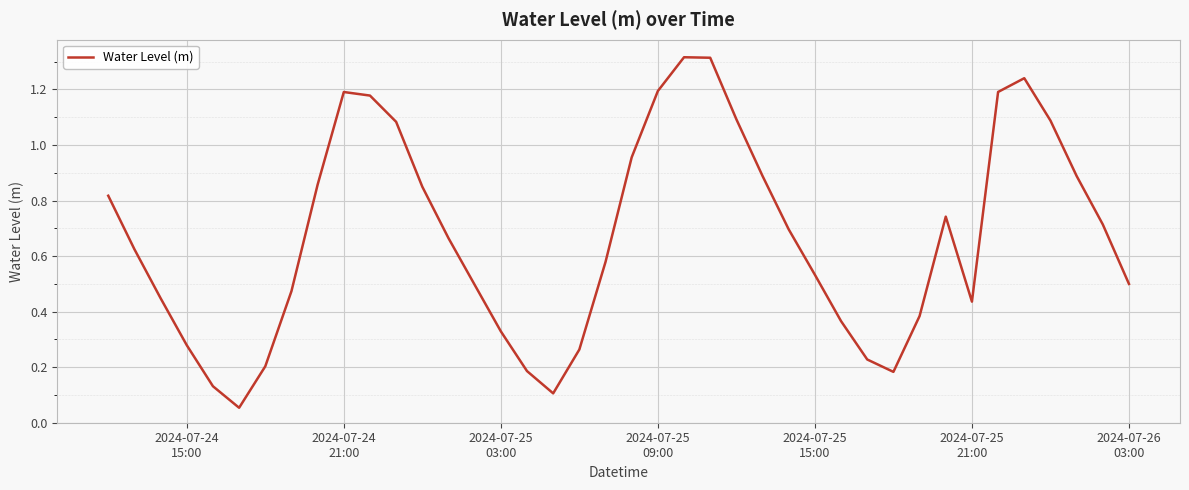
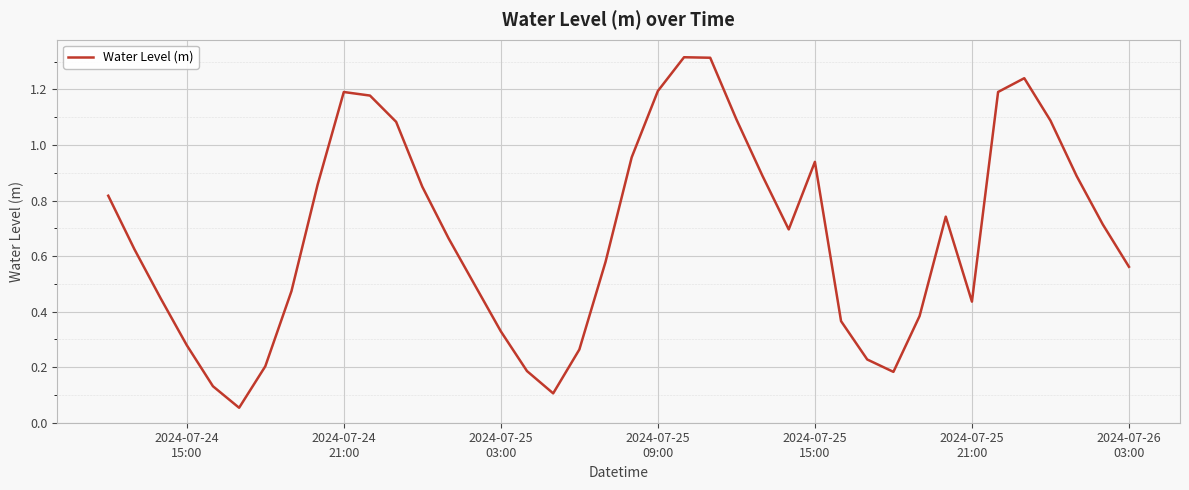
  {
    "2024-07-24 15:00": 0.28,
    "2024-07-24 21:00": 1.19,
    "2024-07-25 03:00": 0.33,
    "2024-07-25 09:00": 1.19,
-   "2024-07-25 15:00": 0.53,
+   "2024-07-25 15:00": 0.94,
    "2024-07-25 21:00": 0.44,
-   "2024-07-26 03:00": 0.50
+   "2024-07-26 03:00": 0.56
  }
